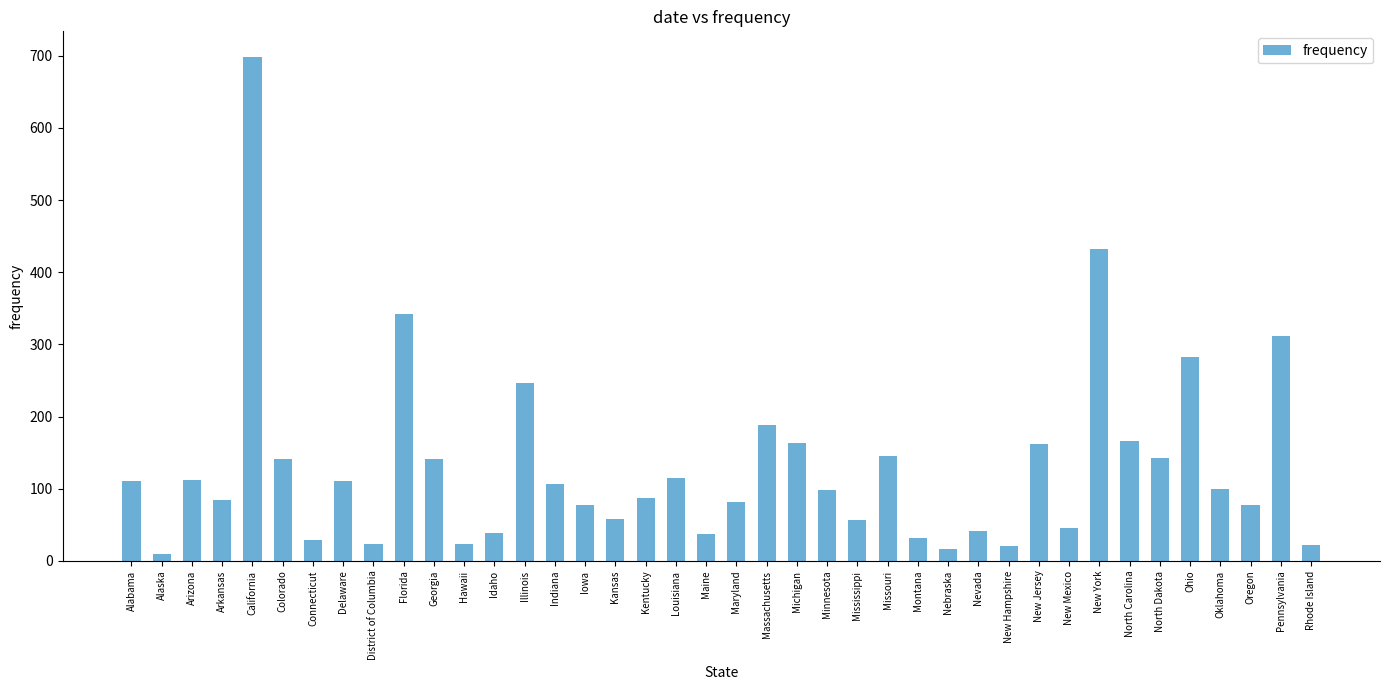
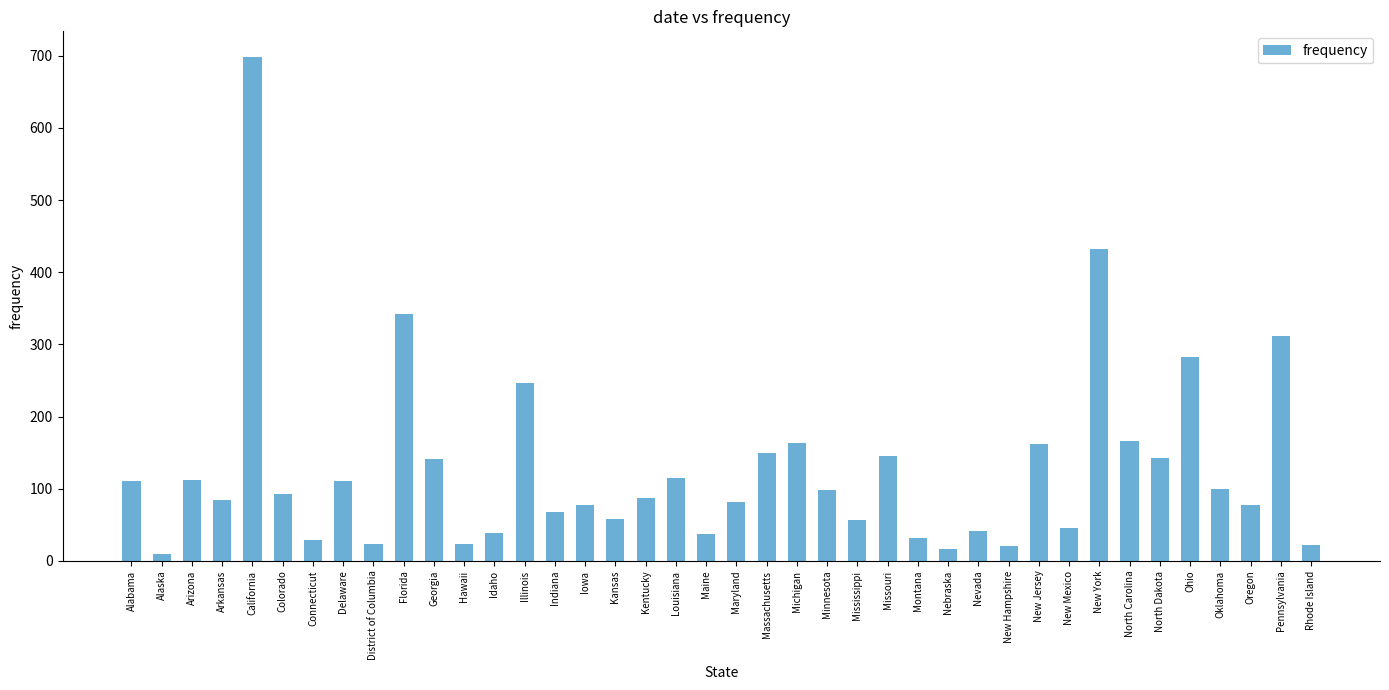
  {
    "Alabama": 110,
    "Alaska": 10,
    "Arizona": 110,
    "Arkansas": 90,
    "California": 700,
-   "Colorado": 140,
+   "Colorado": 90,
    "Connecticut": 30,
    "Delaware": 110,
    "District of Columbia": 20,
    "Florida": 340,
    "Georgia": 140,
    "Hawaii": 20,
    "Idaho": 40,
    "Illinois": 250,
-   "Indiana": 110,
+   "Indiana": 70,
    "Iowa": 80,
    "Kansas": 60,
    "Kentucky": 90,
    "Louisiana": 120,
    "Maine": 40,
    "Maryland": 80,
-   "Massachusetts": 190,
+   "Massachusetts": 150,
    "Michigan": 160,
    "Minnesota": 100,
    "Mississippi": 60,
    "Missouri": 150,
    "Montana": 30,
    "Nebraska": 20,
    "Nevada": 40,
    "New Hampshire": 20,
    "New Jersey": 160,
    "New Mexico": 50,
    "New York": 430,
    "North Carolina": 170,
    "North Dakota": 140,
    "Ohio": 280,
    "Oklahoma": 100,
    "Oregon": 80,
    "Pennsylvania": 310,
    "Rhode Island": 20
  }
